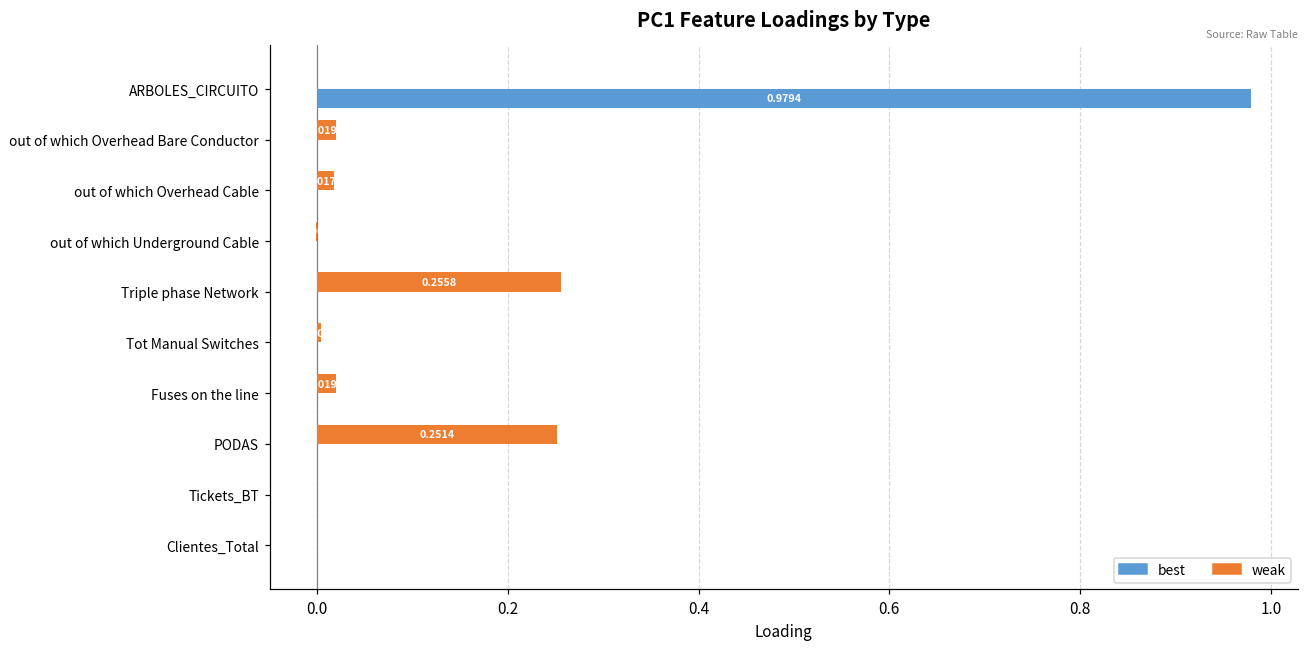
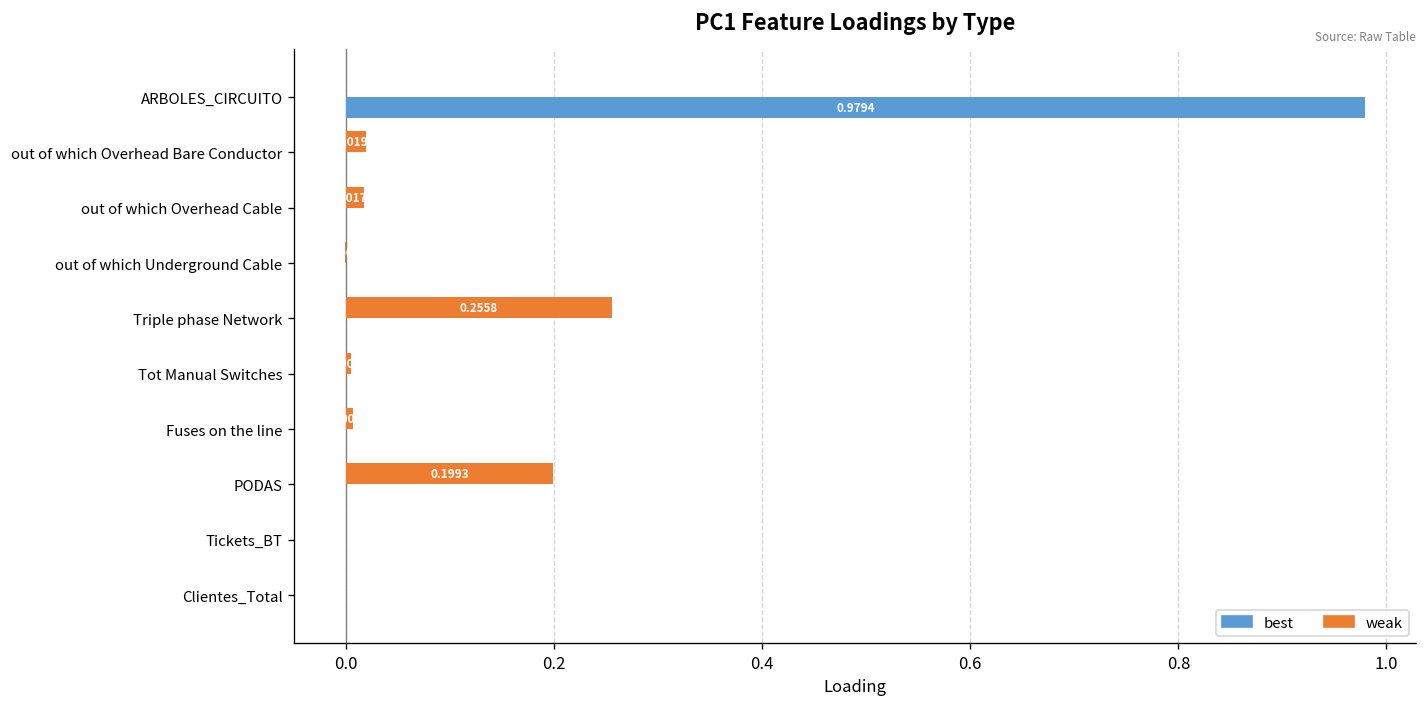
  {
    "best": {
      "ARBOLES_CIRCUITO": 0.9794
    },
    "weak": {
      "Triple phase Network": 0.2558,
-     "Fuses on the line": 0.02,
-     "PODAS": 0.2514
+     "Fuses on the line": 0.01,
+     "PODAS": 0.1993
    }
  }
